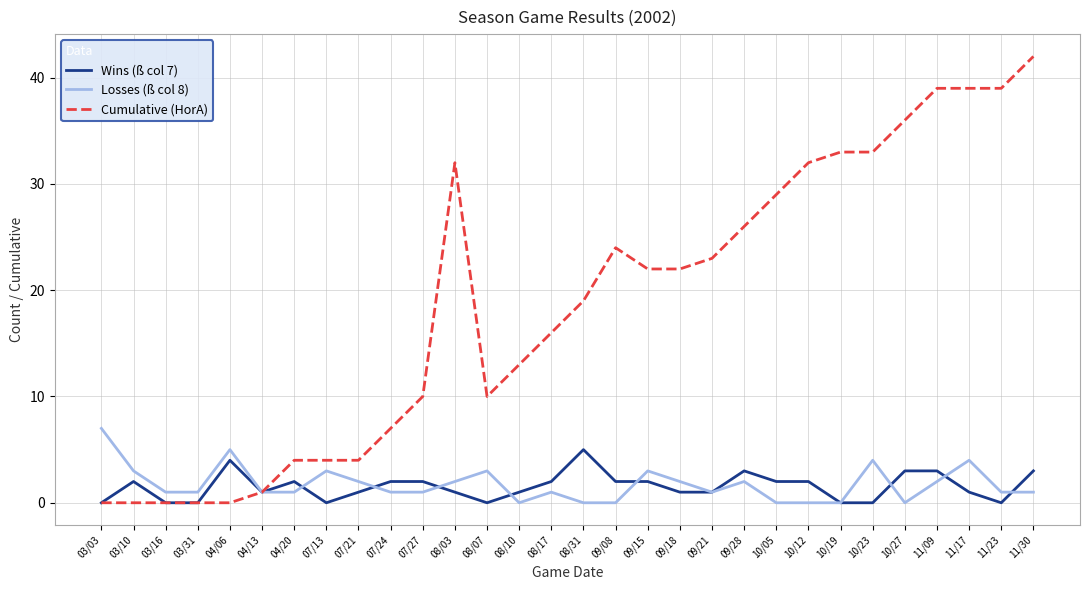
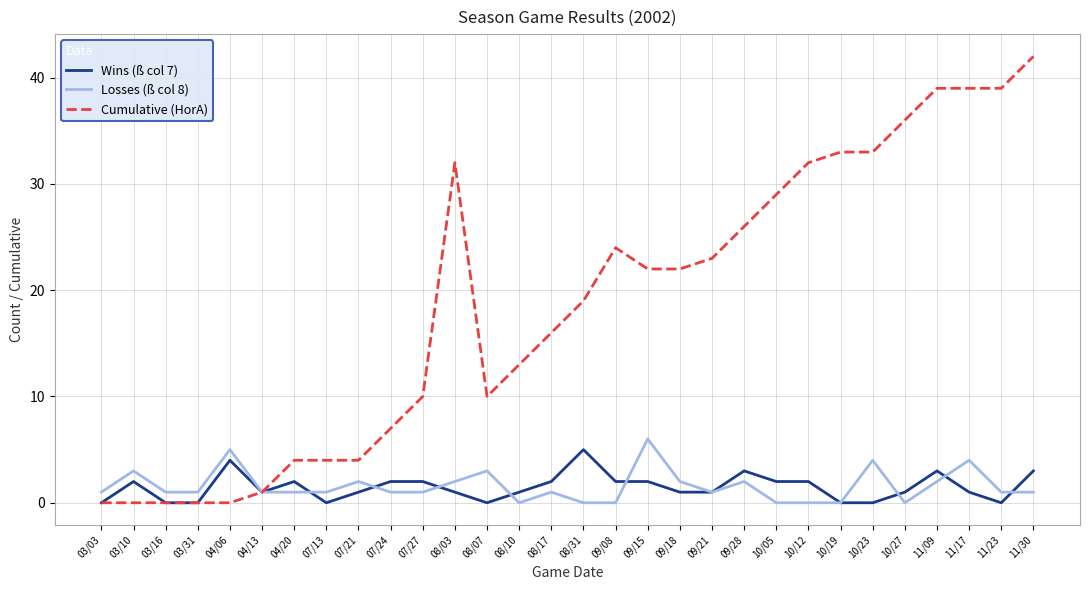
  {
    "Wins (ß col 7)": {
      "03/10": 2,
      "04/06": 4,
      "04/20": 2,
      "07/13": 0,
      "07/21": 1,
      "07/24": 2,
      "07/27": 2,
      "08/03": 1,
      "08/07": 0,
      "08/10": 1,
      "08/17": 2,
      "08/31": 5,
      "09/08": 2,
      "09/15": 2,
      "09/18": 1,
      "09/28": 3,
      "10/05": 2,
      "10/12": 2,
      "10/23": 0,
-     "10/27": 3,
+     "10/27": 1,
      "11/09": 3,
      "11/17": 1,
      "11/23": 0,
      "11/30": 3
    },
    "Losses (ß col 8)": {
-     "03/03": 7,
+     "03/03": 1,
      "03/10": 3,
      "03/16": 1,
      "03/31": 1,
      "04/06": 5,
      "04/20": 1,
-     "07/13": 3,
+     "07/13": 1,
      "07/21": 2,
      "07/24": 1,
      "07/27": 1,
      "08/03": 2,
      "08/07": 3,
      "08/10": 0,
      "08/17": 1,
      "08/31": 0,
      "09/08": 0,
-     "09/15": 3,
+     "09/15": 6,
      "09/18": 2,
      "09/28": 2,
      "10/05": 0,
      "10/12": 0,
      "10/23": 4,
      "10/27": 0,
      "11/09": 2,
      "11/17": 4,
      "11/23": 1,
      "11/30": 1
    },
    "Cumulative (HorA)": {
      "03/10": 0,
      "04/06": 0,
      "04/20": 4,
      "07/13": 4,
      "07/21": 4,
      "07/24": 7,
      "07/27": 10,
      "08/03": 32,
      "08/07": 10,
      "08/10": 13,
      "08/17": 16,
      "08/31": 19,
      "09/08": 24,
      "09/15": 22,
      "09/18": 22,
      "09/21": 23,
      "09/28": 26,
      "10/05": 29,
      "10/12": 32,
      "10/19": 33,
      "10/23": 33,
      "10/27": 36,
      "11/09": 39,
      "11/17": 39,
      "11/23": 39,
      "11/30": 42
    }
  }
